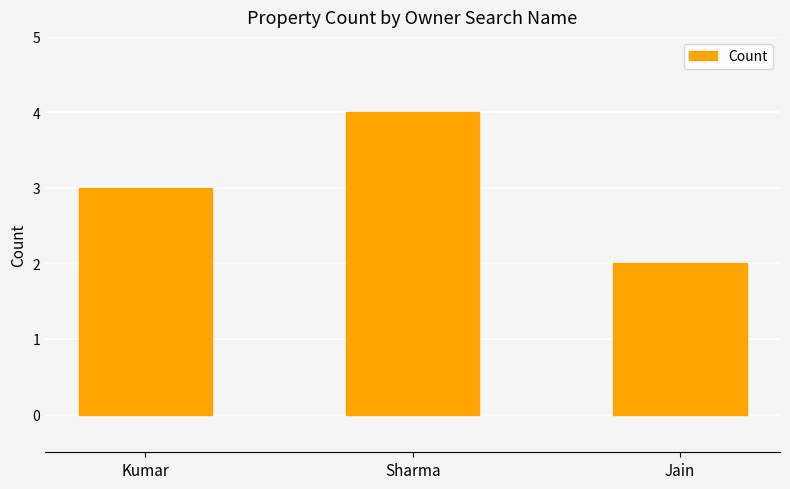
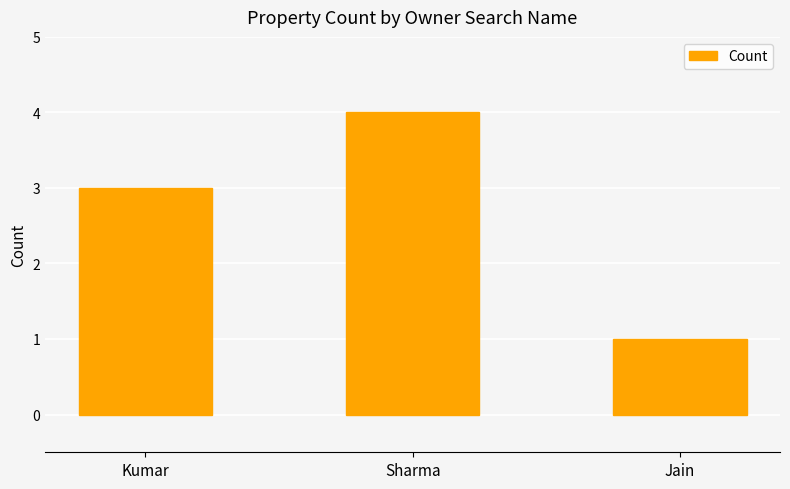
  {
    "Kumar": 3,
    "Sharma": 4,
-   "Jain": 2
+   "Jain": 1
  }
